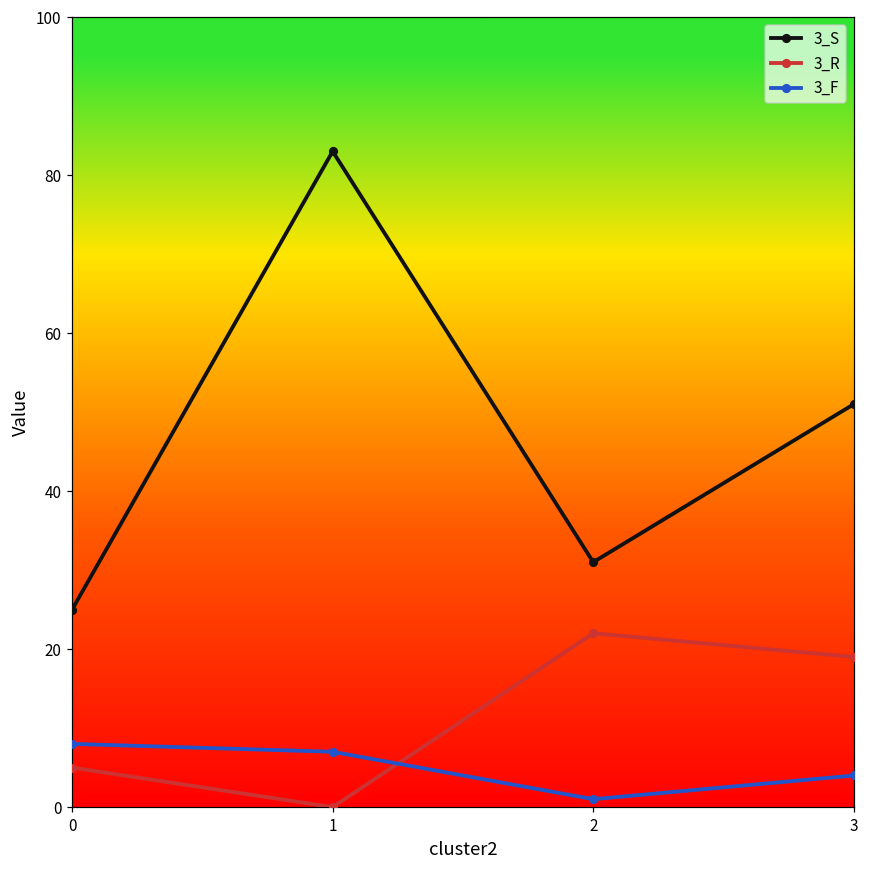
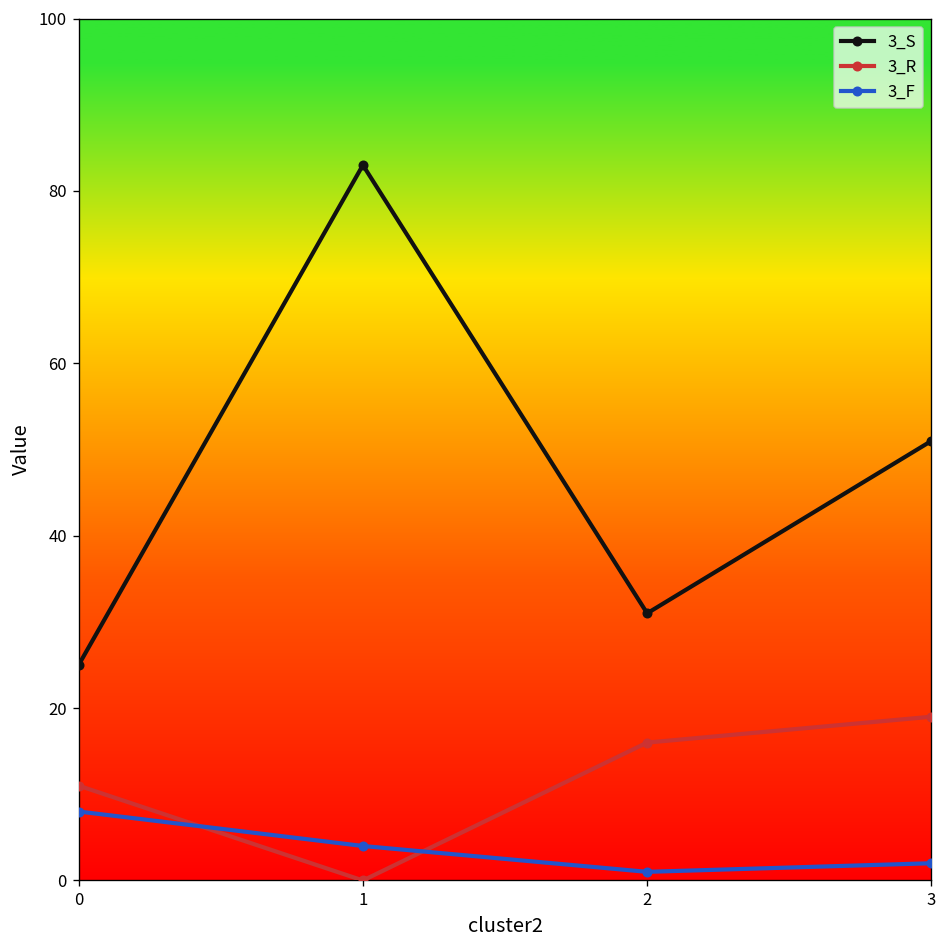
  {
    "3_S": {
      "0": 25,
      "1": 83,
      "2": 31,
      "3": 51
    },
    "3_R": {
-     "0": 5,
+     "0": 11,
      "1": 0,
-     "2": 22,
+     "2": 16,
      "3": 19
    },
    "3_F": {
      "0": 8,
-     "1": 7,
+     "1": 4,
      "2": 1,
-     "3": 4
+     "3": 2
    }
  }
